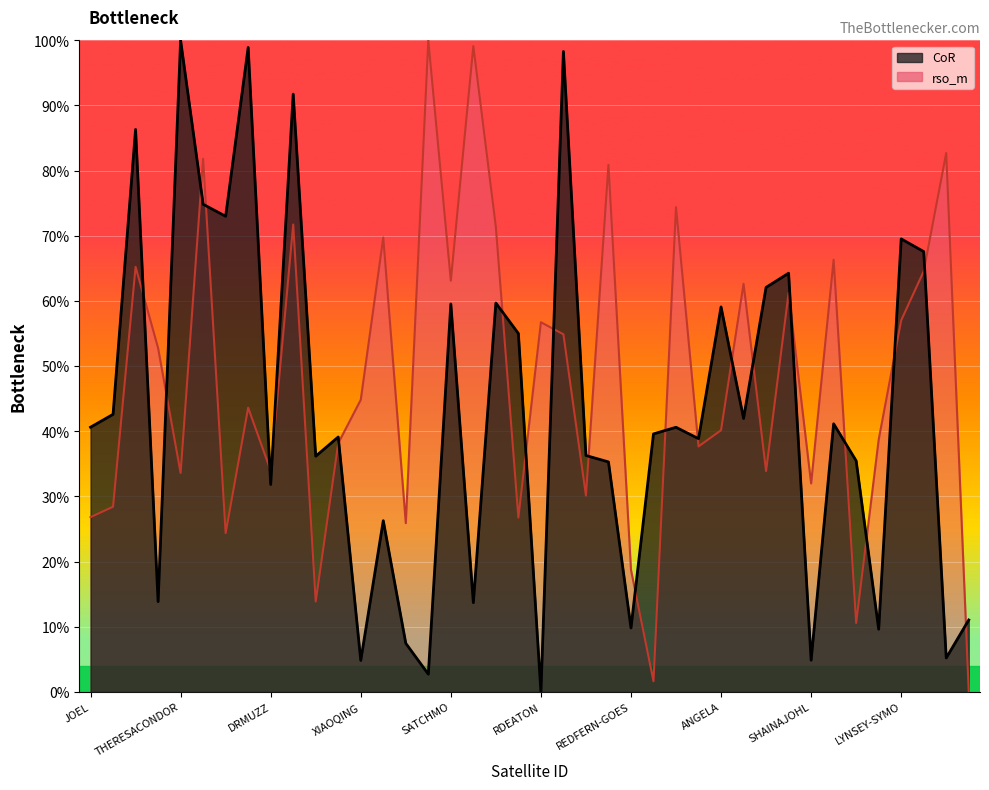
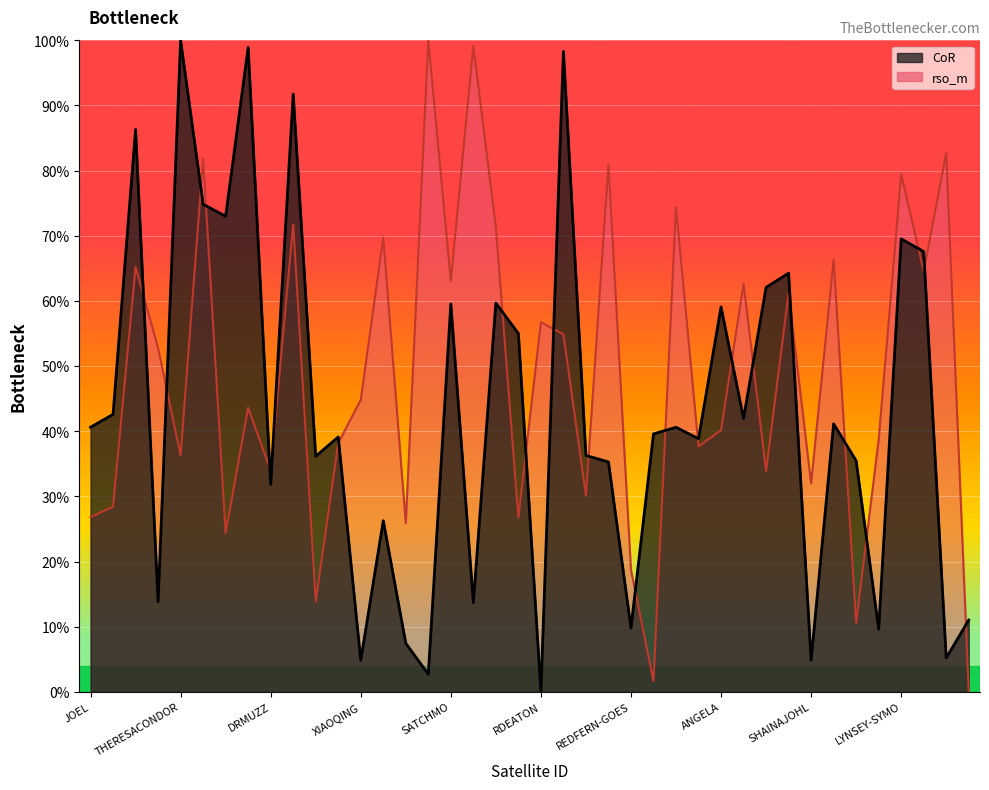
  {
    "CoR": {
      "JOEL": "41%",
      "THERESACONDOR": "100%",
      "DRMUZZ": "32%",
      "XIAOQING": "5%",
      "SATCHMO": "60%",
      "REDFERN-GOES": "10%",
      "ANGELA": "59%",
      "SHAINAJOHL": "5%",
      "LYNSEY-SYMO": "70%"
    },
    "rso_m": {
      "JOEL": "27%",
-     "THERESACONDOR": "34%",
+     "THERESACONDOR": "36%",
      "DRMUZZ": "34%",
      "XIAOQING": "45%",
      "SATCHMO": "63%",
      "RDEATON": "57%",
      "REDFERN-GOES": "19%",
      "ANGELA": "40%",
      "SHAINAJOHL": "32%",
-     "LYNSEY-SYMO": "57%"
+     "LYNSEY-SYMO": "79%"
    }
  }
